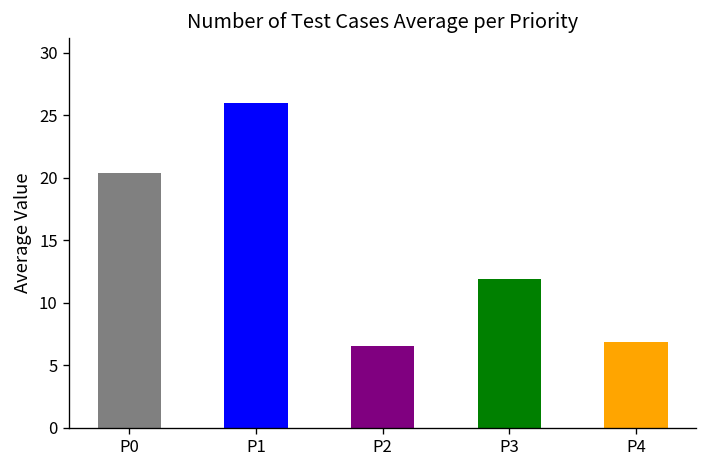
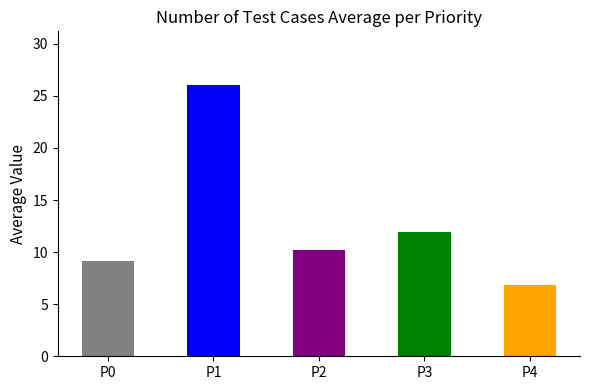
  {
-   "P0": 20.3,
+   "P0": 9.1,
    "P1": 26.0,
-   "P2": 6.5,
+   "P2": 10.3,
    "P3": 11.9,
    "P4": 6.8
  }
